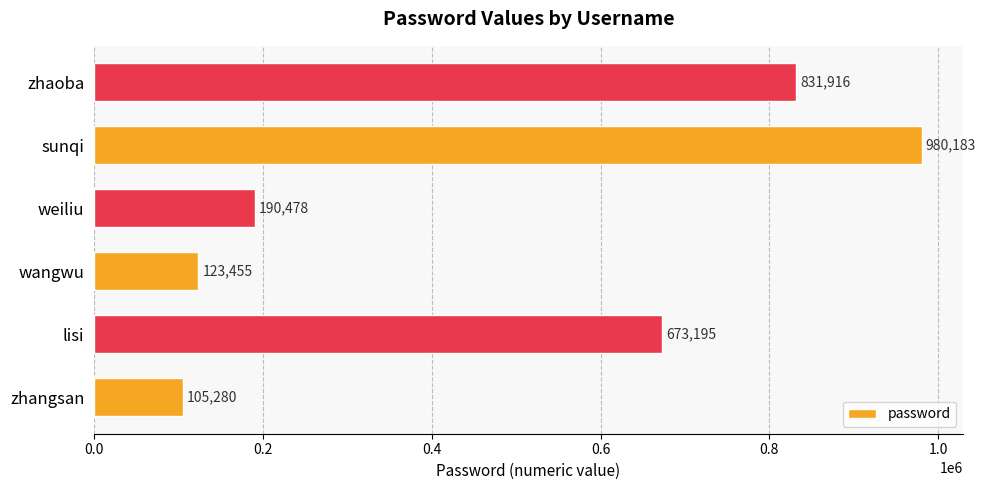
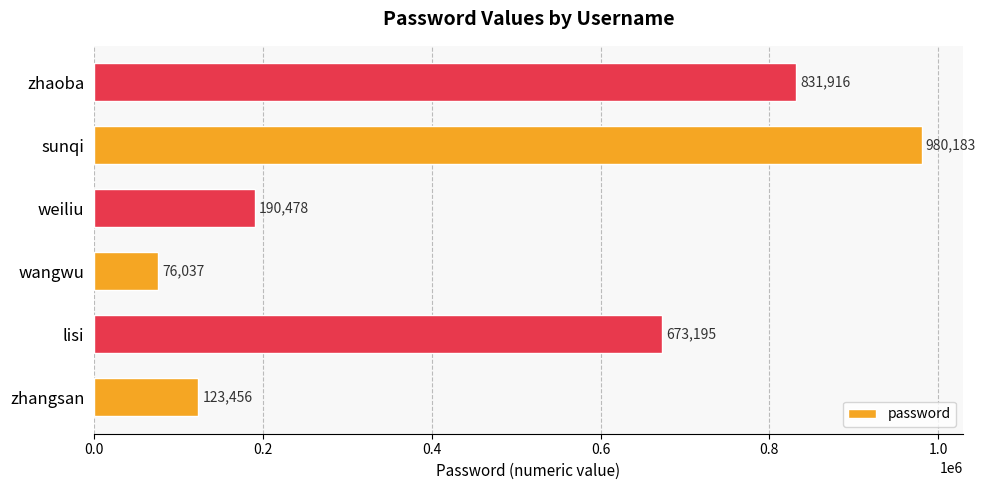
  {
    "zhaoba": "831,916",
    "sunqi": "980,183",
    "weiliu": "190,478",
-   "wangwu": "123,455",
+   "wangwu": "76,037",
    "lisi": "673,195",
-   "zhangsan": "105,280"
+   "zhangsan": "123,456"
  }
